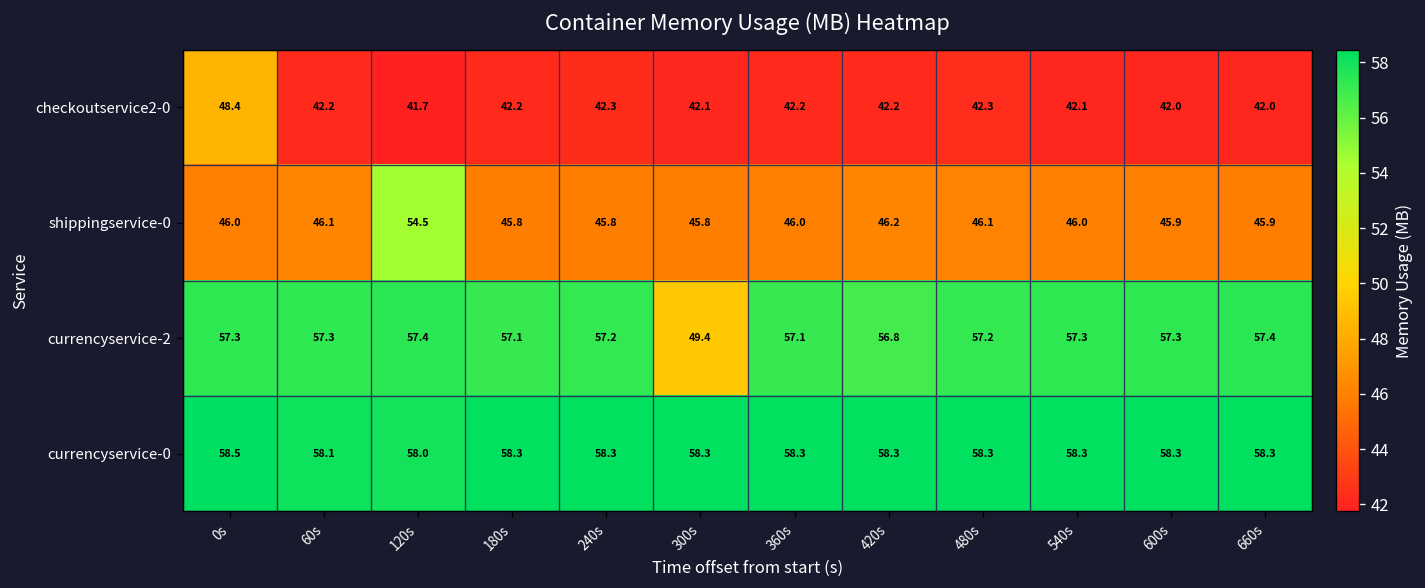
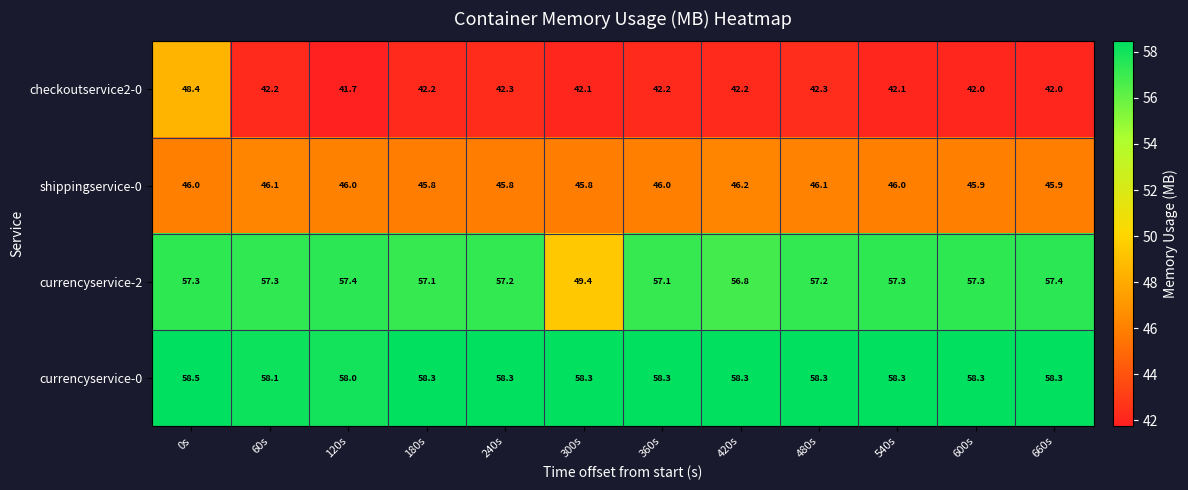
  {
    "checkoutservice2-0": {
      "0s": 48.4,
      "60s": 42.2,
      "120s": 41.7,
      "180s": 42.2,
      "240s": 42.3,
      "300s": 42.1,
      "360s": 42.2,
      "420s": 42.2,
      "480s": 42.3,
      "540s": 42.1,
      "600s": 42.0,
      "660s": 42.0
    },
    "shippingservice-0": {
      "0s": 46.0,
      "60s": 46.1,
-     "120s": 54.5,
+     "120s": 46.0,
      "180s": 45.8,
      "240s": 45.8,
      "300s": 45.8,
      "360s": 46.0,
      "420s": 46.2,
      "480s": 46.1,
      "540s": 46.0,
      "600s": 45.9,
      "660s": 45.9
    },
    "currencyservice-2": {
      "0s": 57.3,
      "60s": 57.3,
      "120s": 57.4,
      "180s": 57.1,
      "240s": 57.2,
      "300s": 49.4,
      "360s": 57.1,
      "420s": 56.8,
      "480s": 57.2,
      "540s": 57.3,
      "600s": 57.3,
      "660s": 57.4
    },
    "currencyservice-0": {
      "0s": 58.5,
      "60s": 58.1,
      "120s": 58.0,
      "180s": 58.3,
      "240s": 58.3,
      "300s": 58.3,
      "360s": 58.3,
      "420s": 58.3,
      "480s": 58.3,
      "540s": 58.3,
      "600s": 58.3,
      "660s": 58.3
    }
  }
